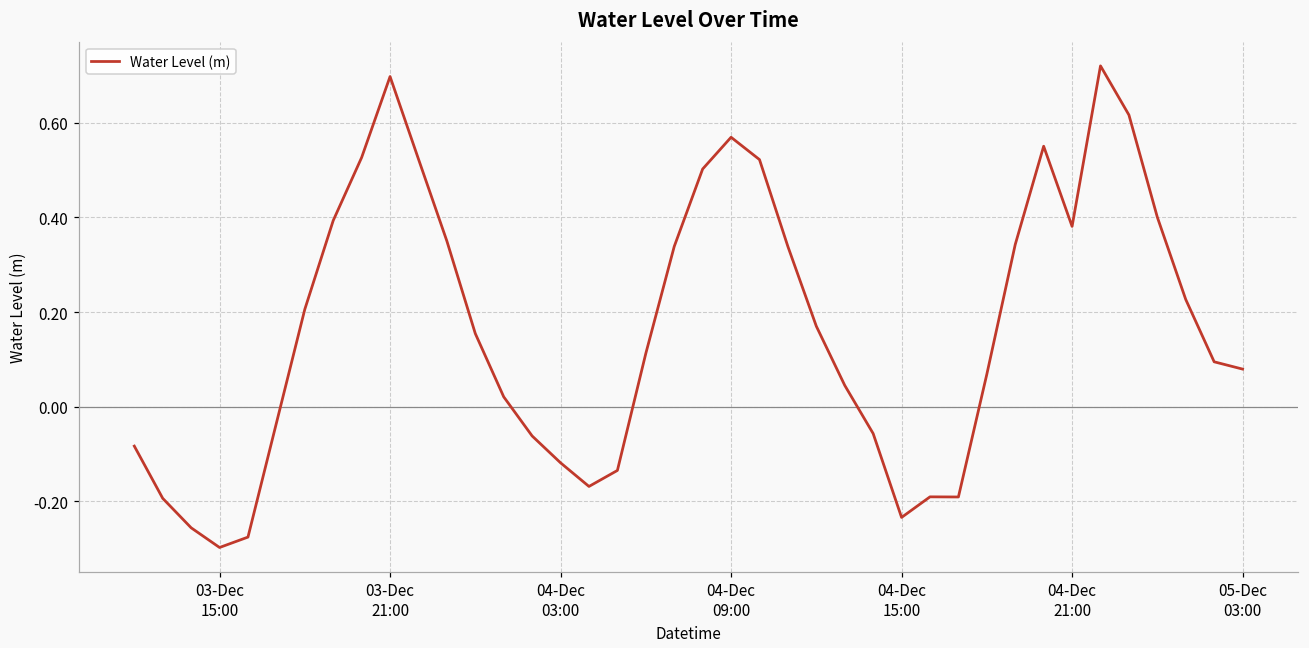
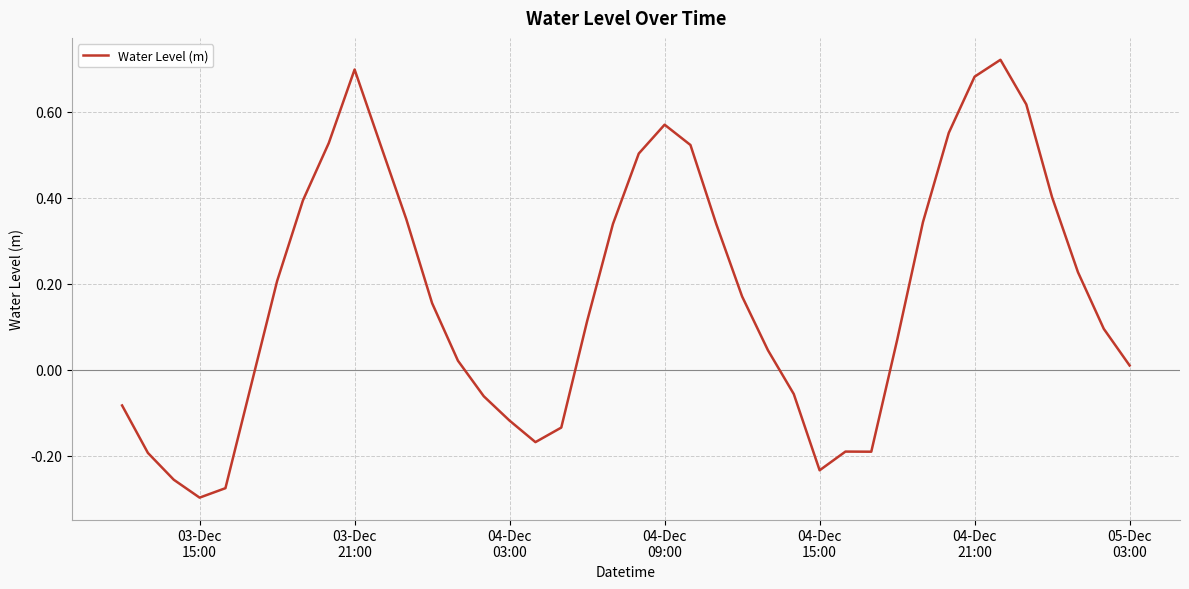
  {
    "03-Dec 15:00": -0.30,
    "03-Dec 21:00": 0.70,
    "04-Dec 03:00": -0.12,
    "04-Dec 09:00": 0.57,
    "04-Dec 15:00": -0.23,
-   "04-Dec 21:00": 0.38,
-   "05-Dec 03:00": 0.08
+   "04-Dec 21:00": 0.68,
+   "05-Dec 03:00": 0.01
  }
